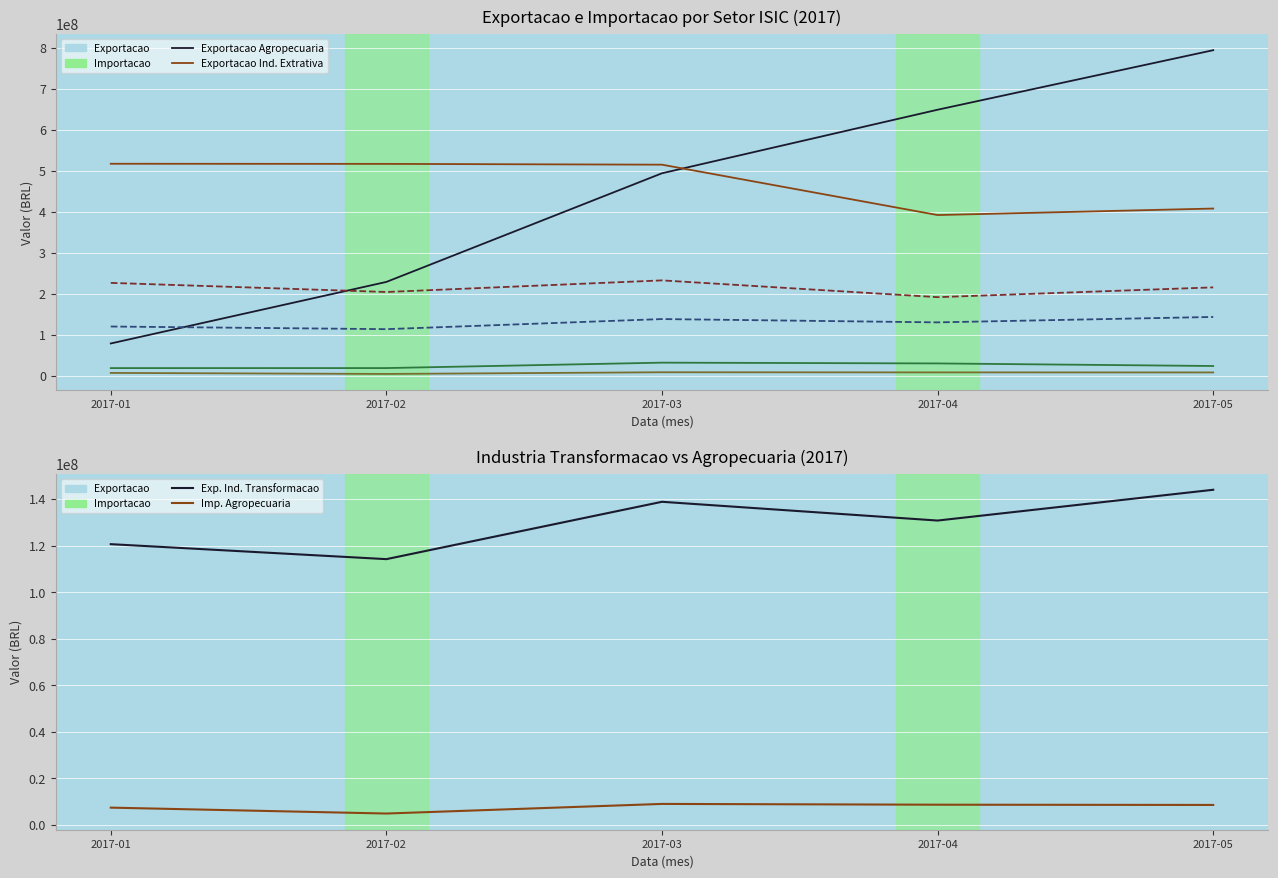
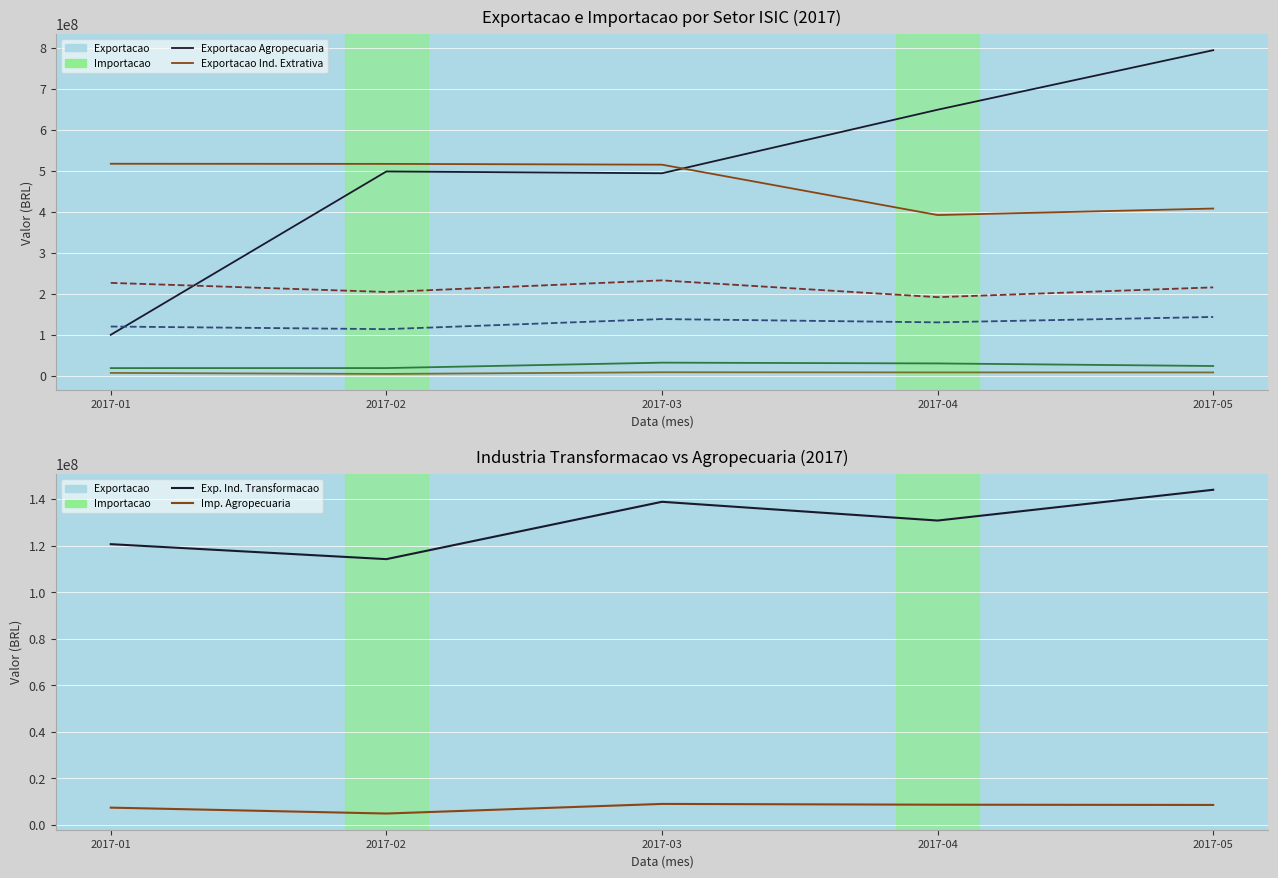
  {
    "Exportacao e Importacao por Setor ISIC (2017)": {
      "Exportacao Agropecuaria": {
-       "2017-01": 80000000,
-       "2017-02": 230000000,
+       "2017-01": 100000000,
+       "2017-02": 500000000,
        "2017-03": 490000000,
        "2017-04": 650000000,
        "2017-05": 790000000
      }
    }
  }
